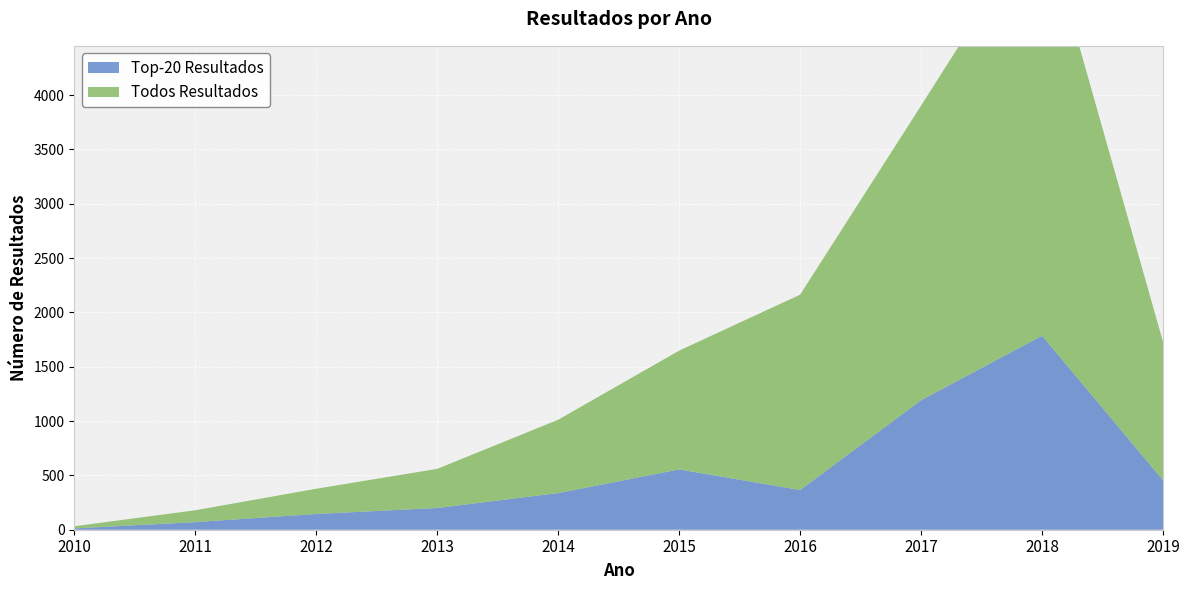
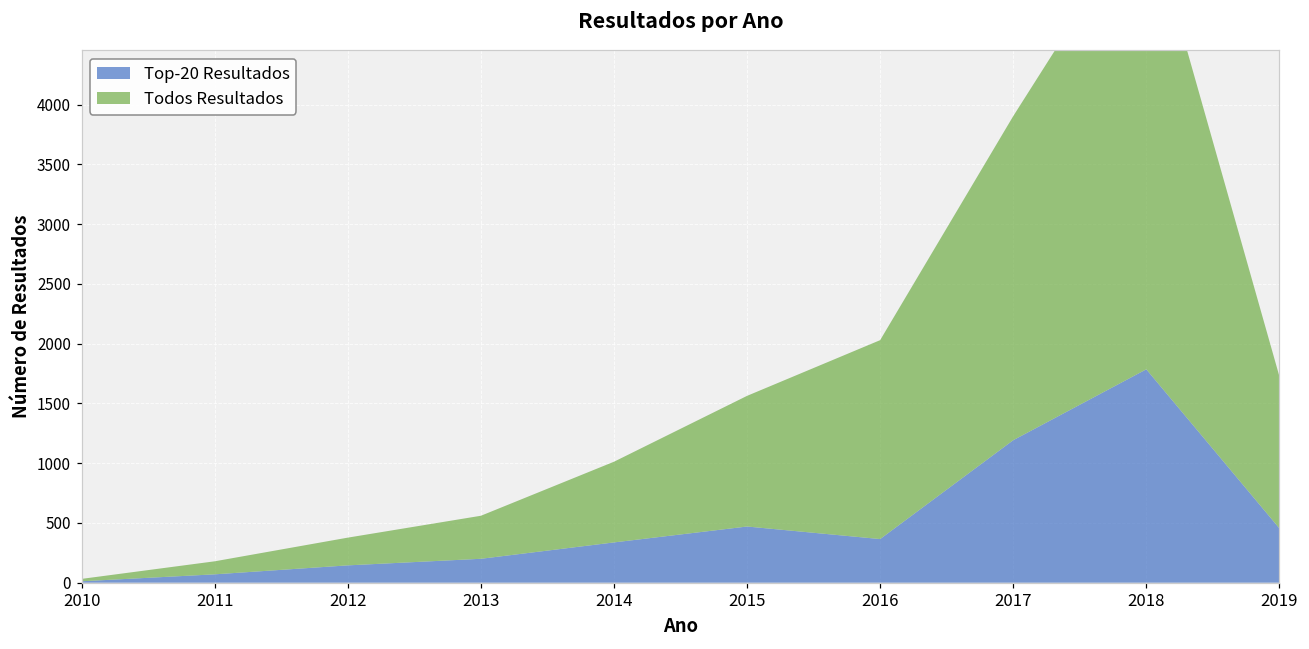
  {
    "Top-20 Resultados": {
      "2011": 70,
      "2012": 150,
      "2013": 200,
      "2014": 340,
-     "2015": 560,
+     "2015": 470,
      "2016": 370,
      "2017": 1190,
      "2018": 1790,
      "2019": 460
    },
    "Todos Resultados": {
      "2011": 110,
      "2012": 230,
      "2013": 360,
      "2014": 680,
      "2015": 1090,
-     "2016": 1800,
+     "2016": 1660,
      "2017": 2710,
      "2019": 1270
    }
  }
